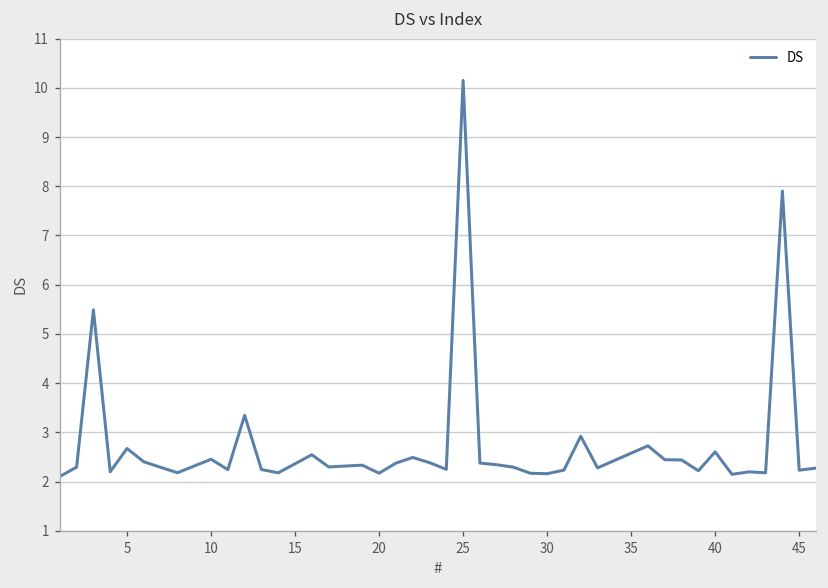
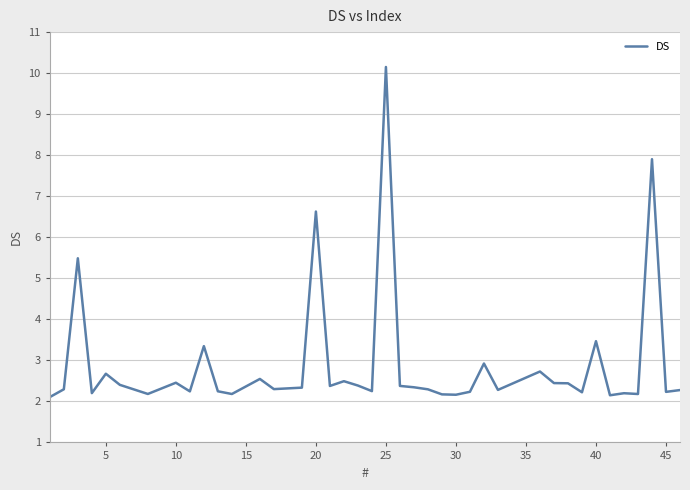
  {
    "5": 2.7,
    "10": 2.5,
-   "20": 2.2,
+   "20": 6.6,
    "25": 10.2,
    "30": 2.2,
-   "40": 2.6,
+   "40": 3.5,
    "45": 2.2
  }
